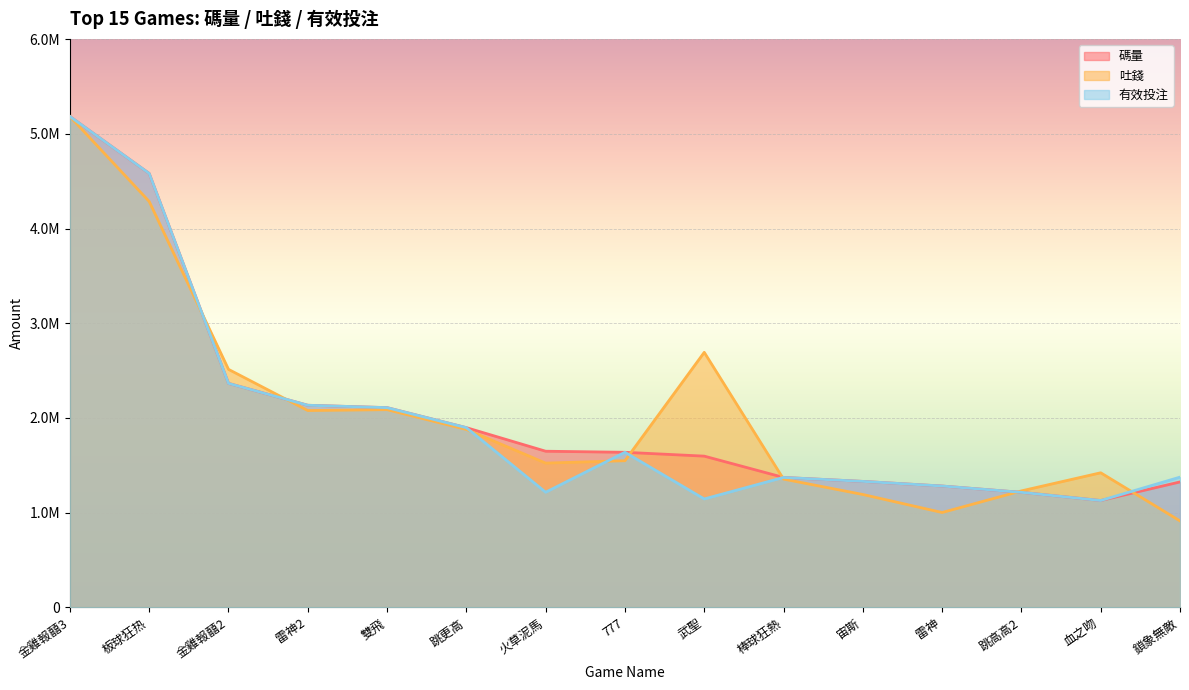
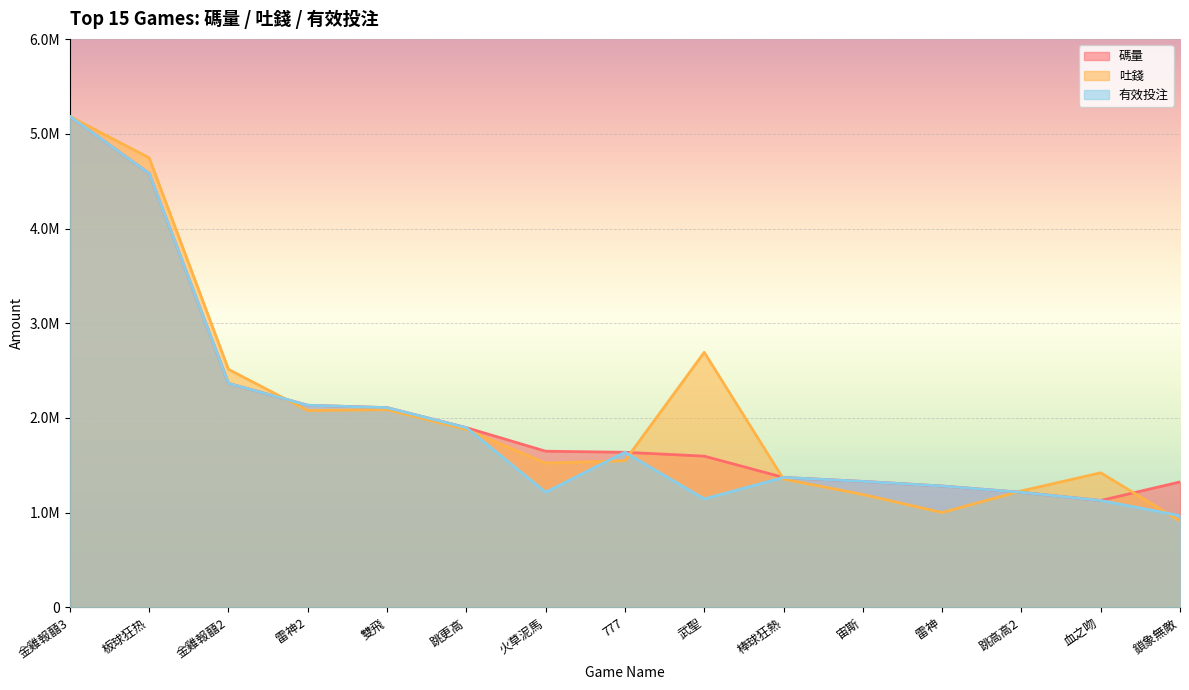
  {
    "碼量": {
      "火草泥馬": 1600000,
      "武聖": 1600000,
      "鎖象無敵": 1300000
    },
    "吐錢": {
-     "板球狂热": 4300000,
+     "板球狂热": 4700000,
      "金雞報囍2": 2500000,
      "雷神2": 2100000,
      "火草泥馬": 1500000,
      "777": 1500000,
      "武聖": 2700000,
      "宙斯": 1200000,
      "雷神": 1000000,
      "血之吻": 1400000,
      "鎖象無敵": 900000
    },
    "有效投注": {
      "火草泥馬": 1200000,
      "武聖": 1100000,
-     "鎖象無敵": 1400000
+     "鎖象無敵": 1000000
    }
  }
